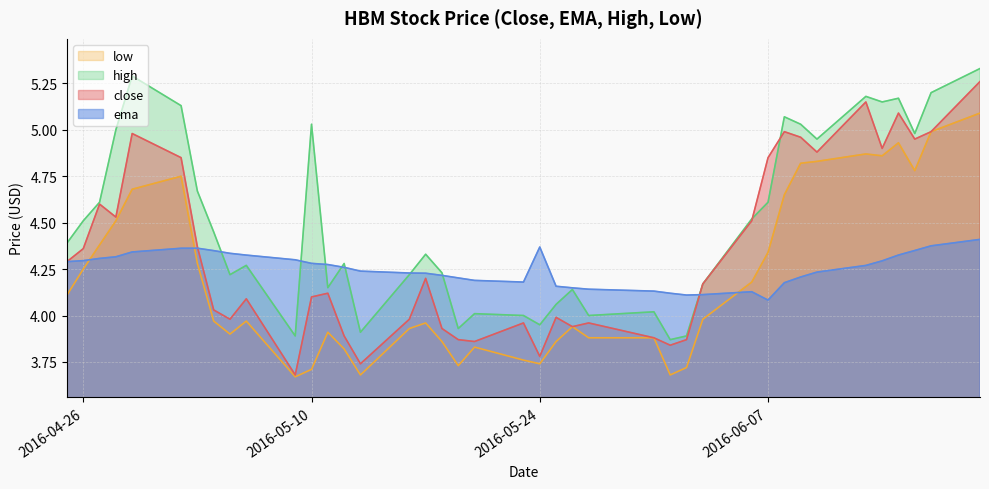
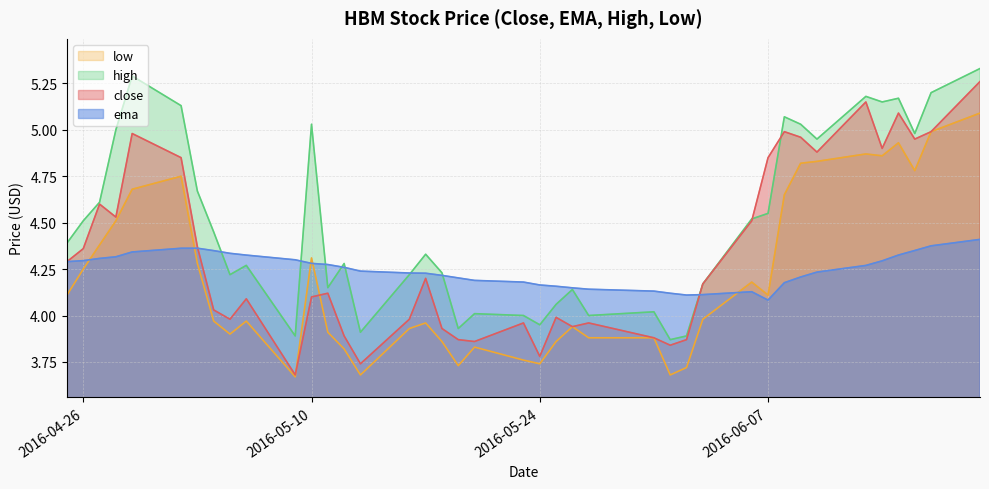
  {
    "low": {
      "2016-04-26": 4.25,
-     "2016-05-10": 3.71,
+     "2016-05-10": 4.31,
      "2016-05-24": 3.74,
-     "2016-06-07": 4.34
+     "2016-06-07": 4.11
    },
    "high": {
      "2016-04-26": 4.51,
      "2016-05-10": 5.03,
      "2016-05-24": 3.95,
-     "2016-06-07": 4.61
+     "2016-06-07": 4.55
    },
    "close": {
      "2016-04-26": 4.36,
      "2016-05-10": 4.10,
      "2016-05-24": 3.78,
      "2016-06-07": 4.85
    },
    "ema": {
      "2016-04-26": 4.30,
      "2016-05-10": 4.28,
-     "2016-05-24": 4.37,
+     "2016-05-24": 4.16,
      "2016-06-07": 4.08
    }
  }
